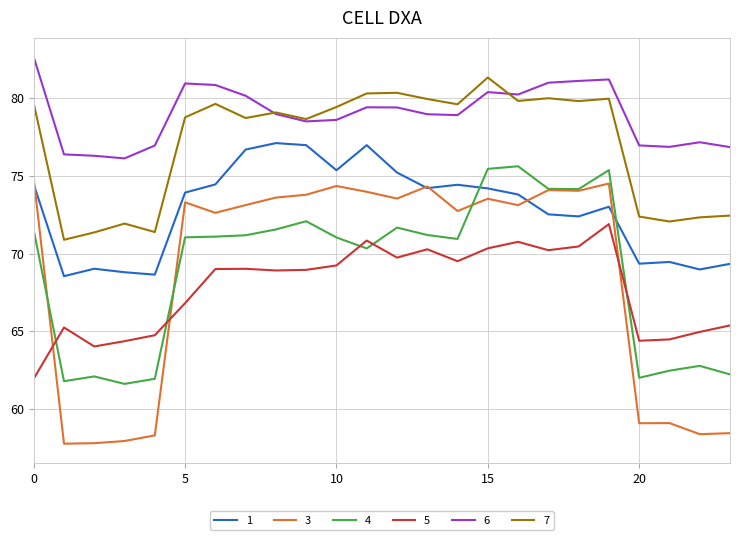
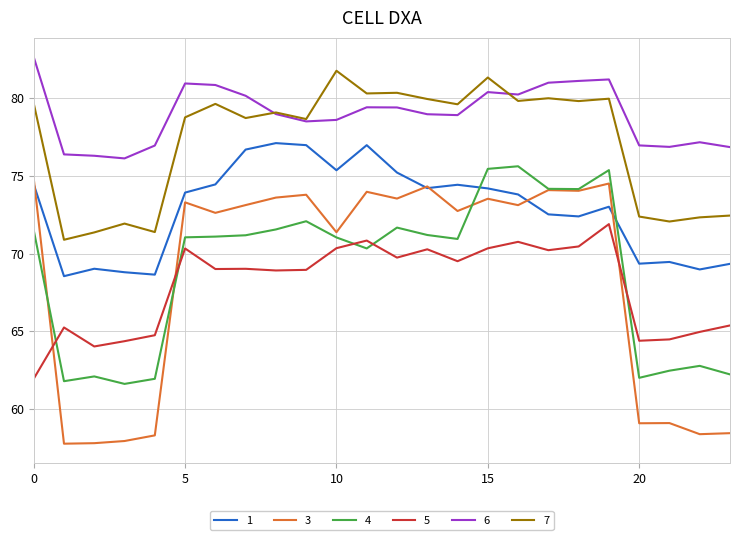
  {
    "1": {
      "0": 74.5,
      "5": 73.9,
      "10": 75.4,
      "15": 74.2,
      "20": 69.4
    },
    "3": {
      "0": 74.8,
      "5": 73.3,
-     "10": 74.4,
+     "10": 71.4,
      "15": 73.5,
      "20": 59.1
    },
    "4": {
      "0": 71.5,
      "5": 71.0,
      "10": 71.0,
      "15": 75.5,
      "20": 62.0
    },
    "5": {
      "0": 61.9,
-     "5": 66.8,
-     "10": 69.2,
+     "5": 70.3,
+     "10": 70.3,
      "15": 70.3,
      "20": 64.4
    },
    "6": {
      "0": 82.7,
      "5": 81.0,
      "10": 78.6,
      "15": 80.4,
      "20": 77.0
    },
    "7": {
      "0": 79.7,
      "5": 78.8,
-     "10": 79.4,
+     "10": 81.8,
      "15": 81.3,
      "20": 72.4
    }
  }
